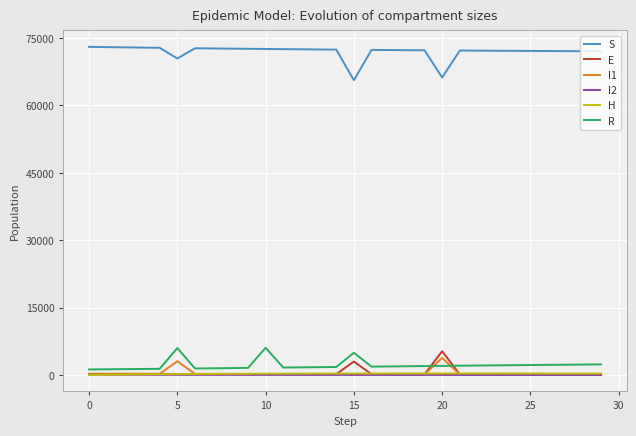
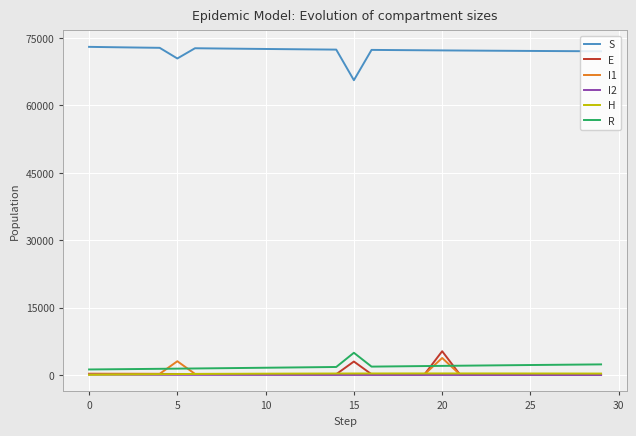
  {
    "S": {
      "0": 73000,
      "5": 70000,
      "10": 73000,
      "15": 66000,
-     "20": 66000,
+     "20": 72000,
      "25": 72000
    },
    "E": {
      "15": 3000,
      "20": 5000
    },
    "I1": {
      "5": 3000,
      "20": 4000
    },
    "R": {
      "0": 1000,
-     "5": 6000,
-     "10": 6000,
+     "5": 1000,
+     "10": 2000,
      "15": 5000,
      "20": 2000,
      "25": 2000
    }
  }
